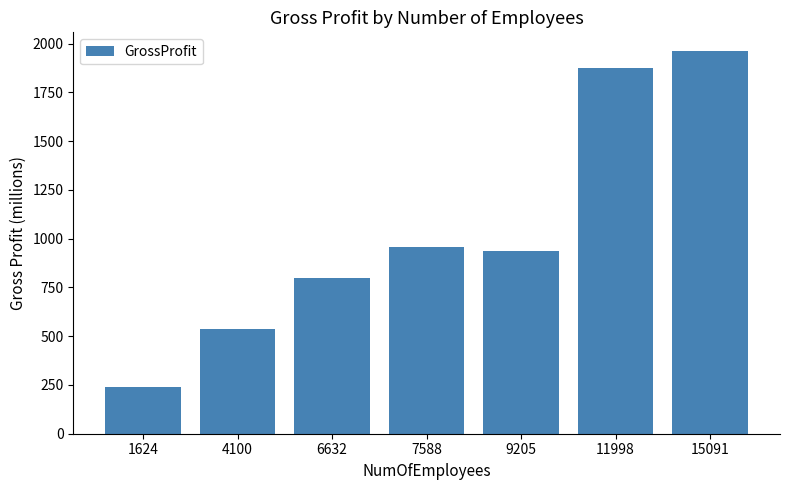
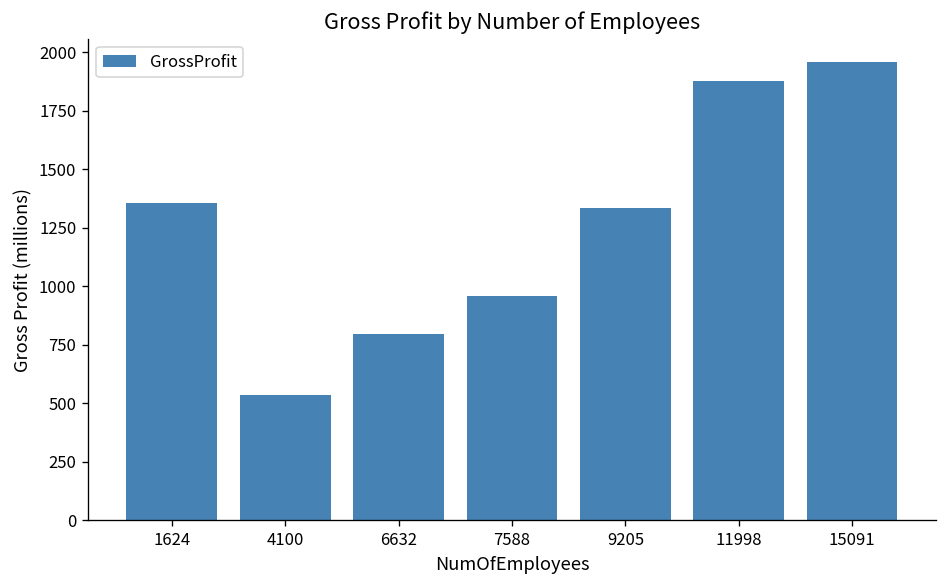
  {
-   "1624": 240,
+   "1624": 1360,
    "4100": 530,
    "6632": 800,
    "7588": 960,
-   "9205": 940,
+   "9205": 1330,
    "11998": 1880,
    "15091": 1960
  }
